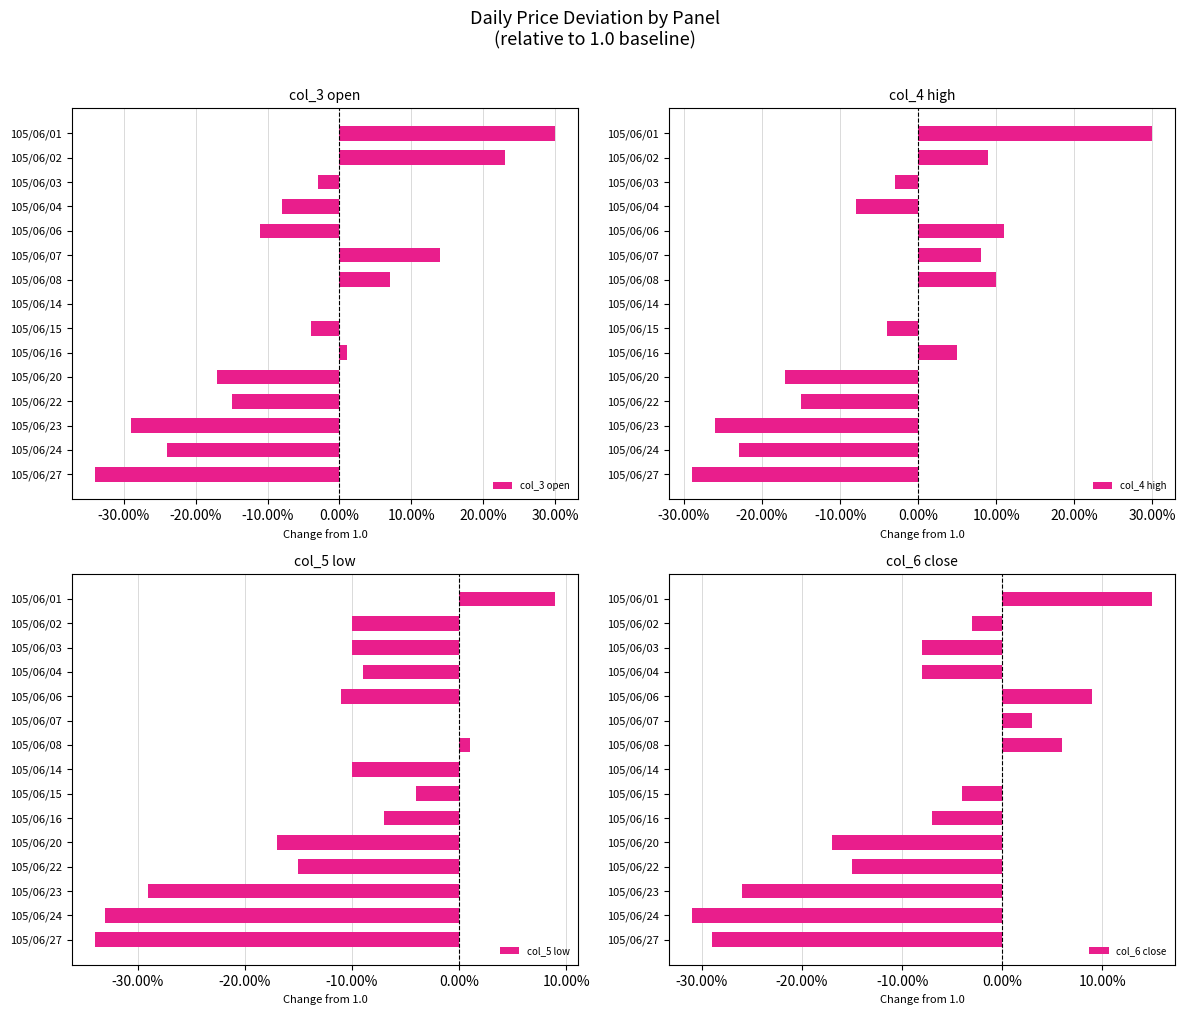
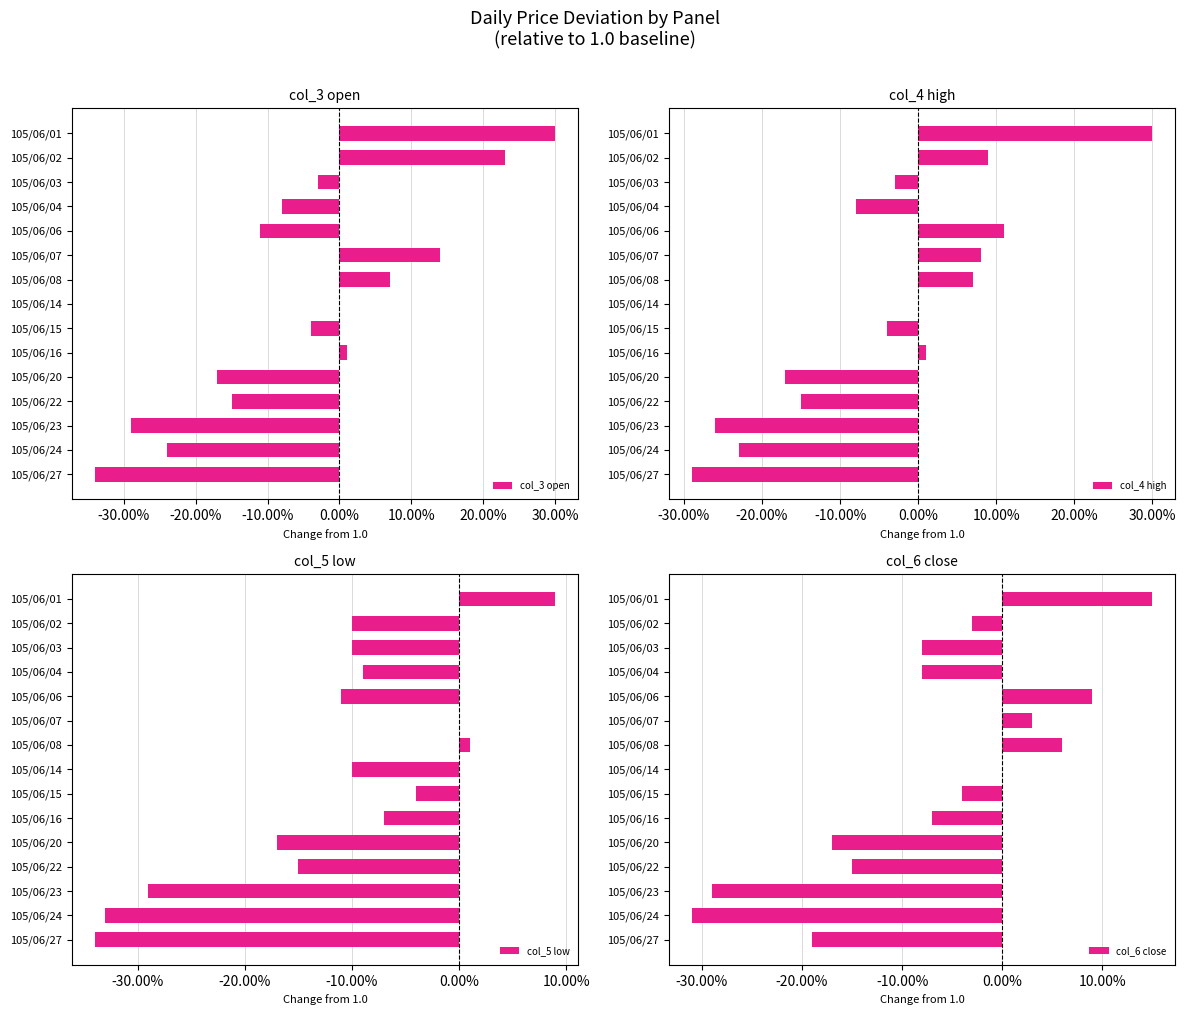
  {
    "col_3 open": {
      "105/06/01": "30%",
      "105/06/02": "23%",
      "105/06/03": "-3%",
      "105/06/04": "-8%",
      "105/06/06": "-11%",
      "105/06/07": "14%",
      "105/06/08": "7%",
      "105/06/14": "0%",
      "105/06/15": "-4%",
      "105/06/16": "1%",
      "105/06/20": "-17%",
      "105/06/22": "-15%",
      "105/06/23": "-29%",
      "105/06/24": "-24%",
      "105/06/27": "-34%"
    },
    "col_4 high": {
      "105/06/01": "30%",
      "105/06/02": "9%",
      "105/06/03": "-3%",
      "105/06/04": "-8%",
      "105/06/06": "11%",
      "105/06/07": "8%",
-     "105/06/08": "10%",
+     "105/06/08": "7%",
      "105/06/14": "0%",
      "105/06/15": "-4%",
-     "105/06/16": "5%",
+     "105/06/16": "1%",
      "105/06/20": "-17%",
      "105/06/22": "-15%",
      "105/06/23": "-26%",
      "105/06/24": "-23%",
      "105/06/27": "-29%"
    },
    "col_5 low": {
      "105/06/01": "9.0%",
      "105/06/02": "-10.0%",
      "105/06/03": "-10.0%",
      "105/06/04": "-9.0%",
      "105/06/06": "-11.0%",
      "105/06/07": "0.0%",
      "105/06/08": "1.0%",
      "105/06/14": "-10.0%",
      "105/06/15": "-4.0%",
      "105/06/16": "-7.0%",
      "105/06/20": "-17.0%",
      "105/06/22": "-15.0%",
      "105/06/23": "-29.0%",
      "105/06/24": "-33.0%",
      "105/06/27": "-34.0%"
    },
    "col_6 close": {
      "105/06/01": "15.0%",
      "105/06/02": "-3.0%",
      "105/06/03": "-8.0%",
      "105/06/04": "-8.0%",
      "105/06/06": "9.0%",
      "105/06/07": "3.0%",
      "105/06/08": "6.0%",
      "105/06/14": "0.0%",
      "105/06/15": "-4.0%",
      "105/06/16": "-7.0%",
      "105/06/20": "-17.0%",
      "105/06/22": "-15.0%",
-     "105/06/23": "-26.0%",
+     "105/06/23": "-29.0%",
      "105/06/24": "-31.0%",
-     "105/06/27": "-29.0%"
+     "105/06/27": "-19.0%"
    }
  }
